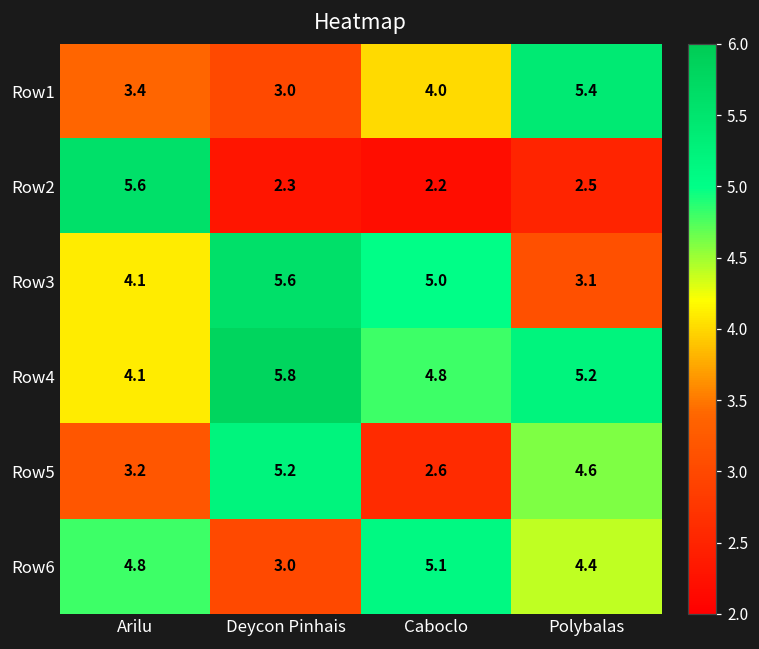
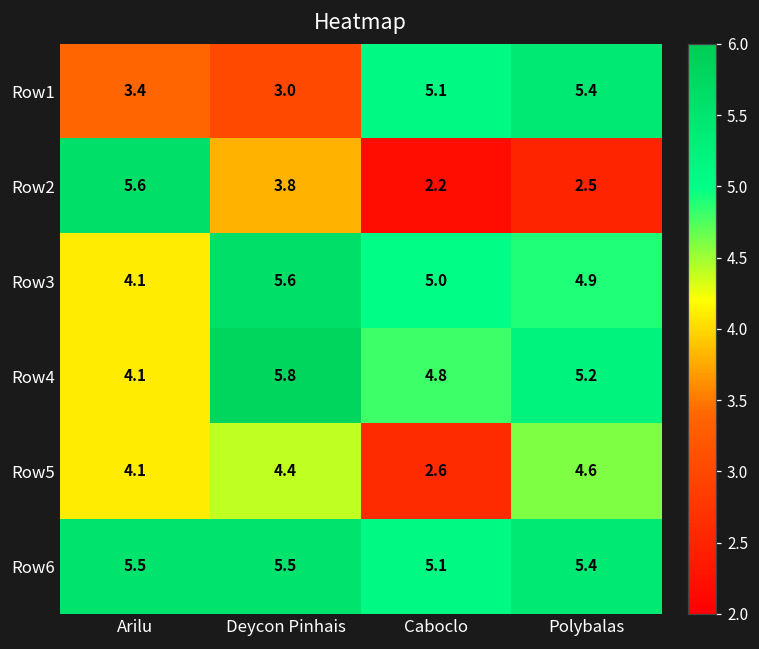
  {
    "Row1": {
      "Arilu": 3.4,
      "Deycon Pinhais": 3.0,
-     "Caboclo": 4.0,
+     "Caboclo": 5.1,
      "Polybalas": 5.4
    },
    "Row2": {
      "Arilu": 5.6,
-     "Deycon Pinhais": 2.3,
+     "Deycon Pinhais": 3.8,
      "Caboclo": 2.2,
      "Polybalas": 2.5
    },
    "Row3": {
      "Arilu": 4.1,
      "Deycon Pinhais": 5.6,
      "Caboclo": 5.0,
-     "Polybalas": 3.1
+     "Polybalas": 4.9
    },
    "Row4": {
      "Arilu": 4.1,
      "Deycon Pinhais": 5.8,
      "Caboclo": 4.8,
      "Polybalas": 5.2
    },
    "Row5": {
-     "Arilu": 3.2,
-     "Deycon Pinhais": 5.2,
+     "Arilu": 4.1,
+     "Deycon Pinhais": 4.4,
      "Caboclo": 2.6,
      "Polybalas": 4.6
    },
    "Row6": {
-     "Arilu": 4.8,
-     "Deycon Pinhais": 3.0,
+     "Arilu": 5.5,
+     "Deycon Pinhais": 5.5,
      "Caboclo": 5.1,
-     "Polybalas": 4.4
+     "Polybalas": 5.4
    }
  }
